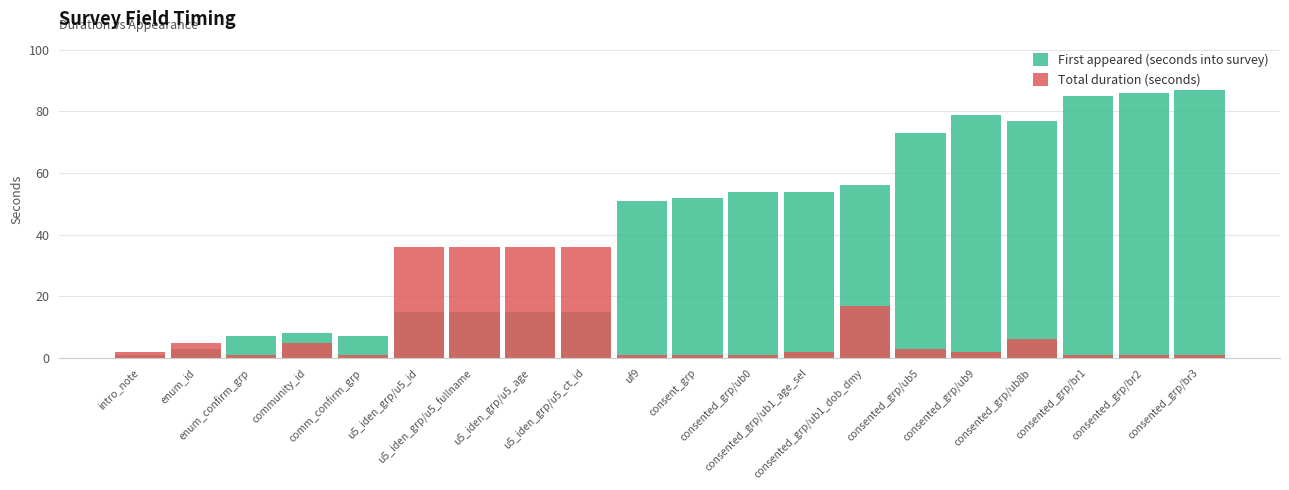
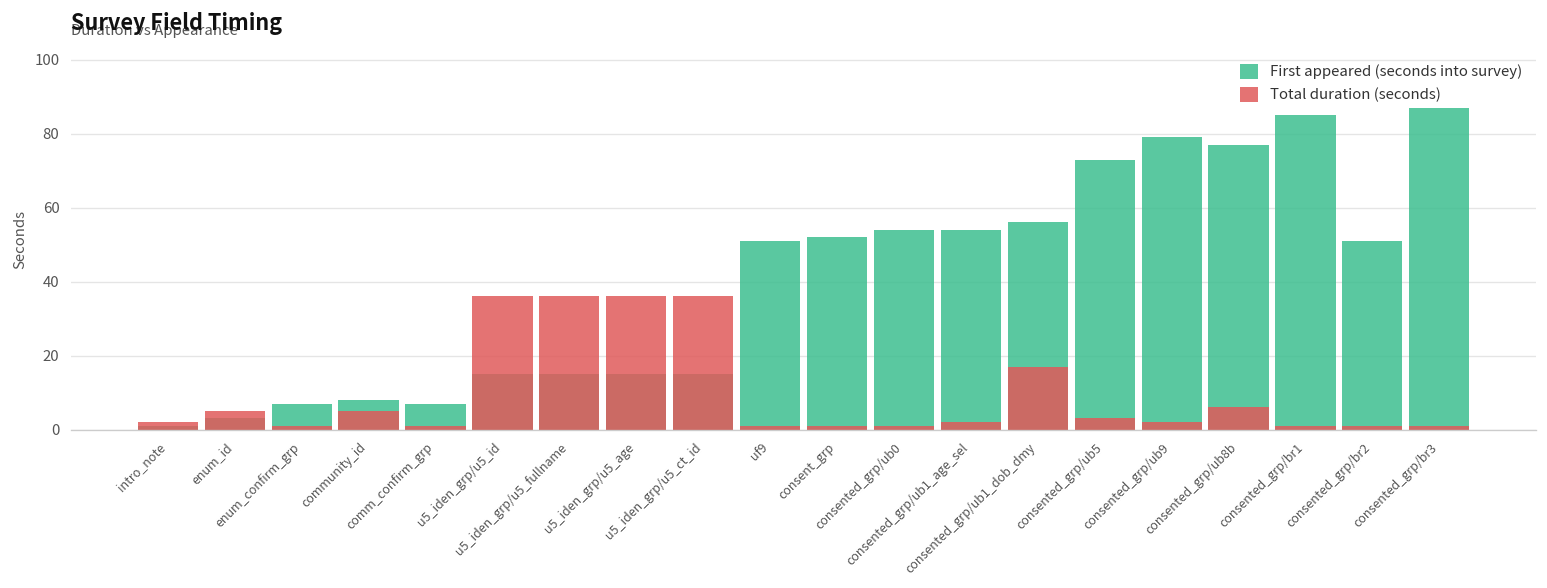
  {
    "First appeared (seconds into survey)": {
      "enum_confirm_grp": 7,
      "community_id": 8,
      "comm_confirm_grp": 7,
      "uf9": 51,
      "consent_grp": 52,
      "consented_grp/ub0": 54,
      "consented_grp/ub1_age_sel": 54,
      "consented_grp/ub1_dob_dmy": 56,
      "consented_grp/ub5": 73,
      "consented_grp/ub9": 79,
      "consented_grp/ub8b": 77,
      "consented_grp/br1": 85,
-     "consented_grp/br2": 86,
+     "consented_grp/br2": 51,
      "consented_grp/br3": 87
    },
    "Total duration (seconds)": {
      "intro_note": 2,
      "enum_id": 5,
      "u5_iden_grp/u5_id": 36,
      "u5_iden_grp/u5_fullname": 36,
      "u5_iden_grp/u5_age": 36,
      "u5_iden_grp/u5_ct_id": 36
    }
  }
